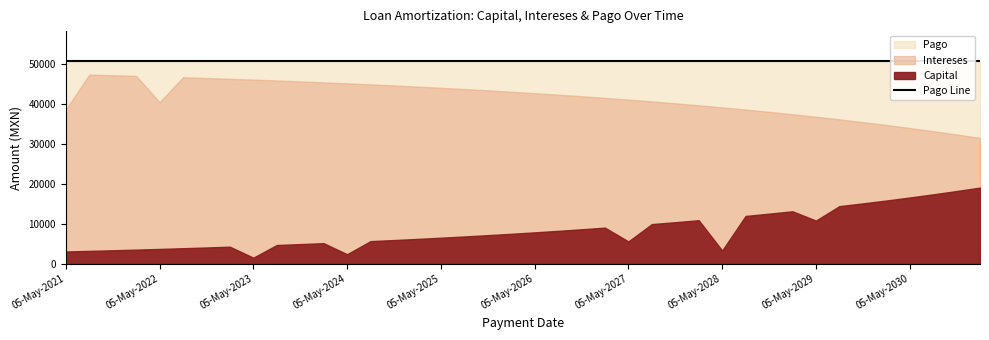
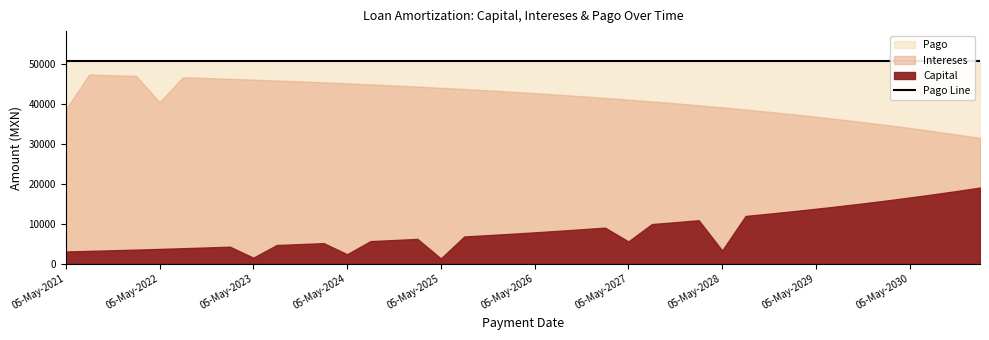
  {
    "Pago": {
      "05-May-2021": 51000,
      "05-May-2022": 51000,
      "05-May-2023": 51000,
      "05-May-2024": 51000,
      "05-May-2025": 51000,
      "05-May-2026": 51000,
      "05-May-2027": 51000,
      "05-May-2028": 51000,
      "05-May-2029": 51000
    },
    "Intereses": {
      "05-May-2021": 39000,
      "05-May-2022": 40000,
      "05-May-2023": 46000,
      "05-May-2024": 45000,
      "05-May-2025": 44000,
      "05-May-2026": 43000,
      "05-May-2027": 41000,
      "05-May-2028": 39000,
      "05-May-2029": 37000,
      "05-May-2030": 34000
    },
    "Capital": {
      "05-May-2021": 3000,
      "05-May-2022": 4000,
      "05-May-2023": 2000,
      "05-May-2024": 2000,
-     "05-May-2025": 7000,
+     "05-May-2025": 1000,
      "05-May-2026": 8000,
      "05-May-2027": 6000,
      "05-May-2028": 3000,
-     "05-May-2029": 11000,
+     "05-May-2029": 14000,
      "05-May-2030": 17000
    }
  }
